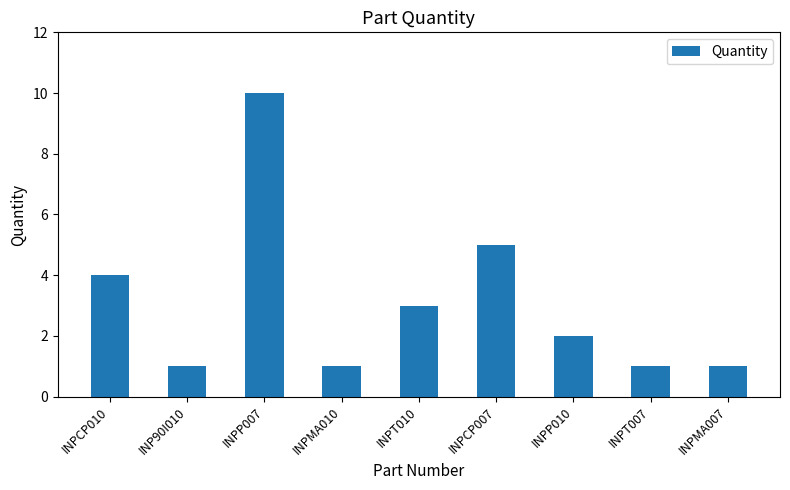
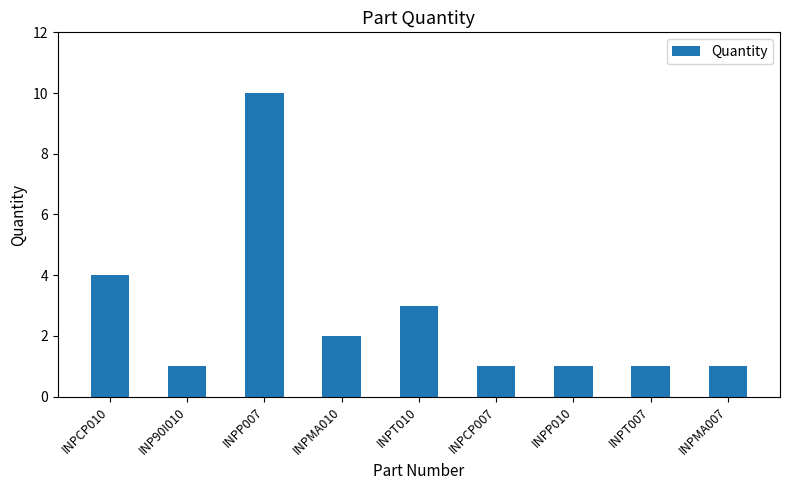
  {
    "INPCP010": 4,
    "INP90I010": 1,
    "INPP007": 10,
-   "INPMA010": 1,
+   "INPMA010": 2,
    "INPT010": 3,
-   "INPCP007": 5,
-   "INPP010": 2,
+   "INPCP007": 1,
+   "INPP010": 1,
    "INPT007": 1,
    "INPMA007": 1
  }
